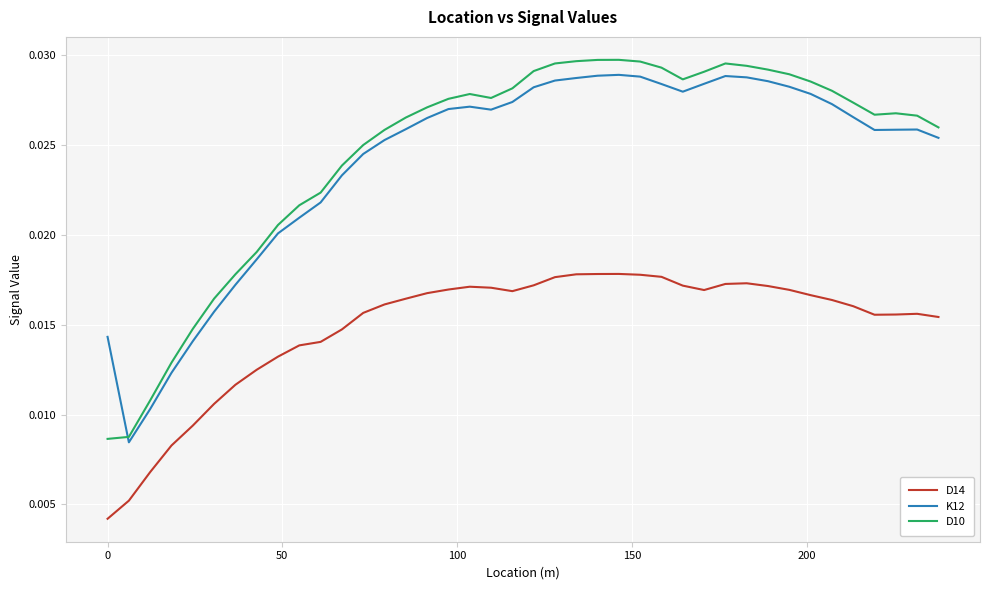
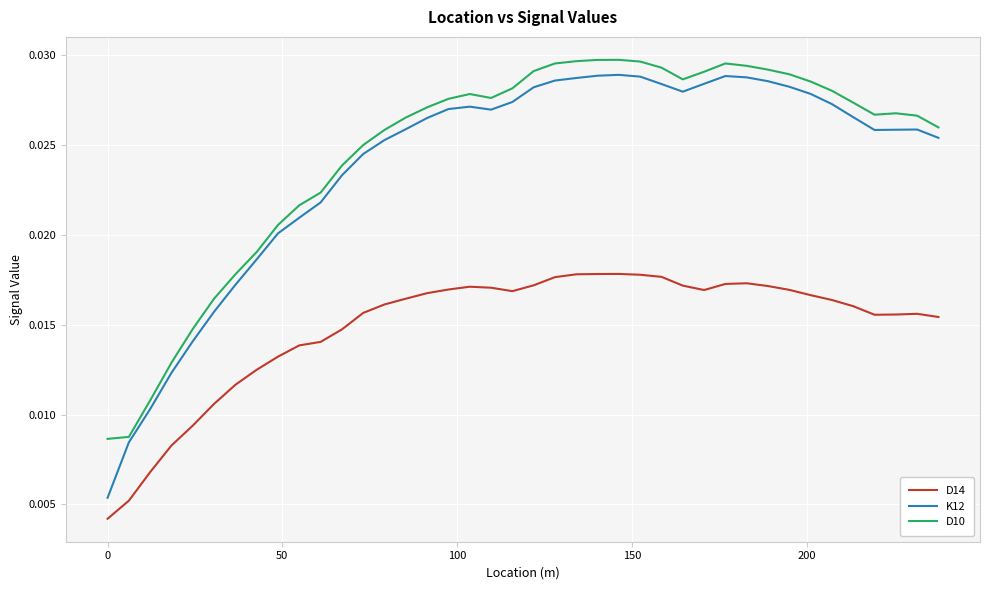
  {
    "D14": {
      "0": 0.0042
    },
    "K12": {
-     "0": 0.0143
+     "0": 0.0054
    },
    "D10": {
      "0": 0.0086
    }
  }
